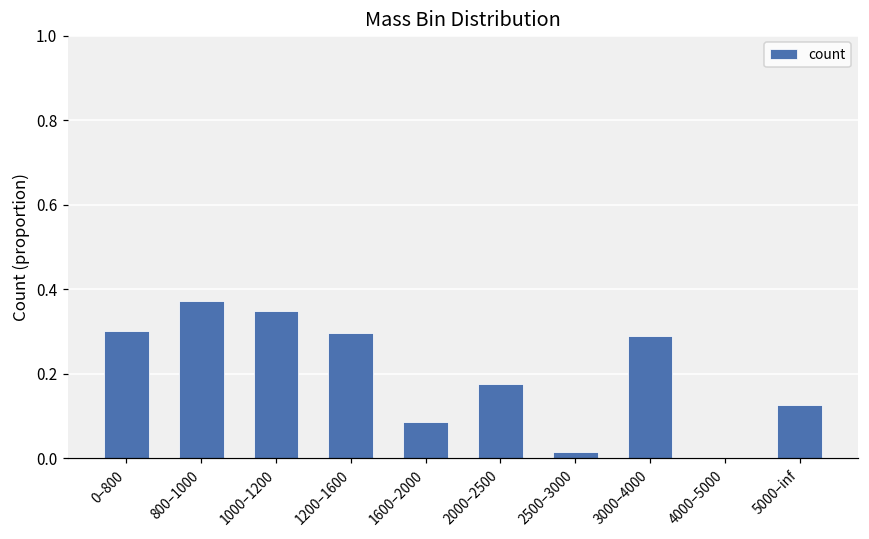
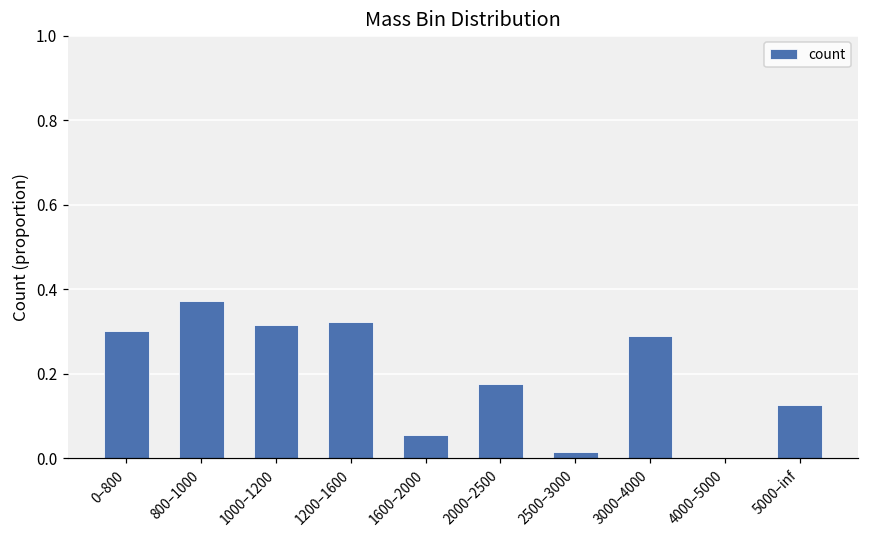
  {
    "0–800": 0.30,
    "800–1000": 0.37,
-   "1000–1200": 0.35,
-   "1200–1600": 0.30,
-   "1600–2000": 0.09,
+   "1000–1200": 0.32,
+   "1200–1600": 0.32,
+   "1600–2000": 0.06,
    "2000–2500": 0.18,
    "2500–3000": 0.01,
    "3000–4000": 0.29,
    "4000–5000": 0.00,
    "5000–inf": 0.13
  }
